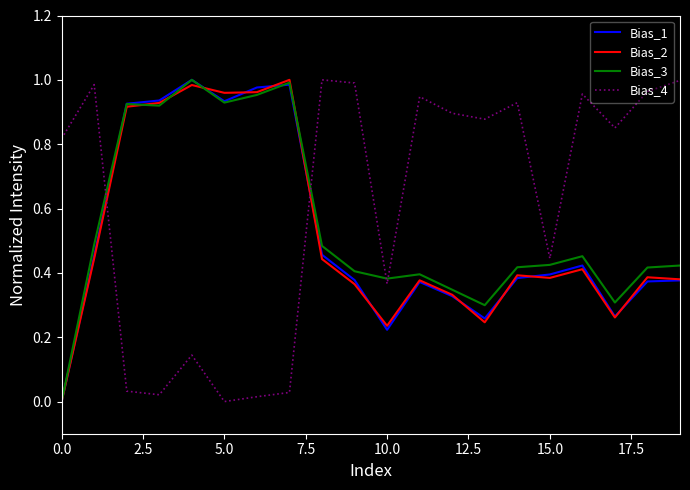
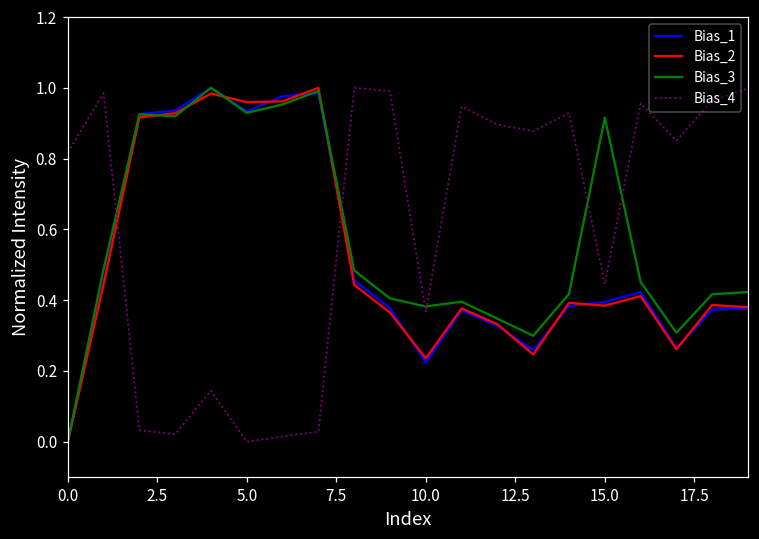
  {
    "Bias_1": {
      "10.0": 0.22,
      "15.0": 0.39
    },
    "Bias_2": {
      "5.0": 0.96,
      "10.0": 0.24,
      "15.0": 0.38
    },
    "Bias_3": {
      "10.0": 0.38,
-     "15.0": 0.42
+     "15.0": 0.92
    },
    "Bias_4": {
      "0.0": 0.82,
      "5.0": 0.00,
      "10.0": 0.37,
      "15.0": 0.45
    }
  }
